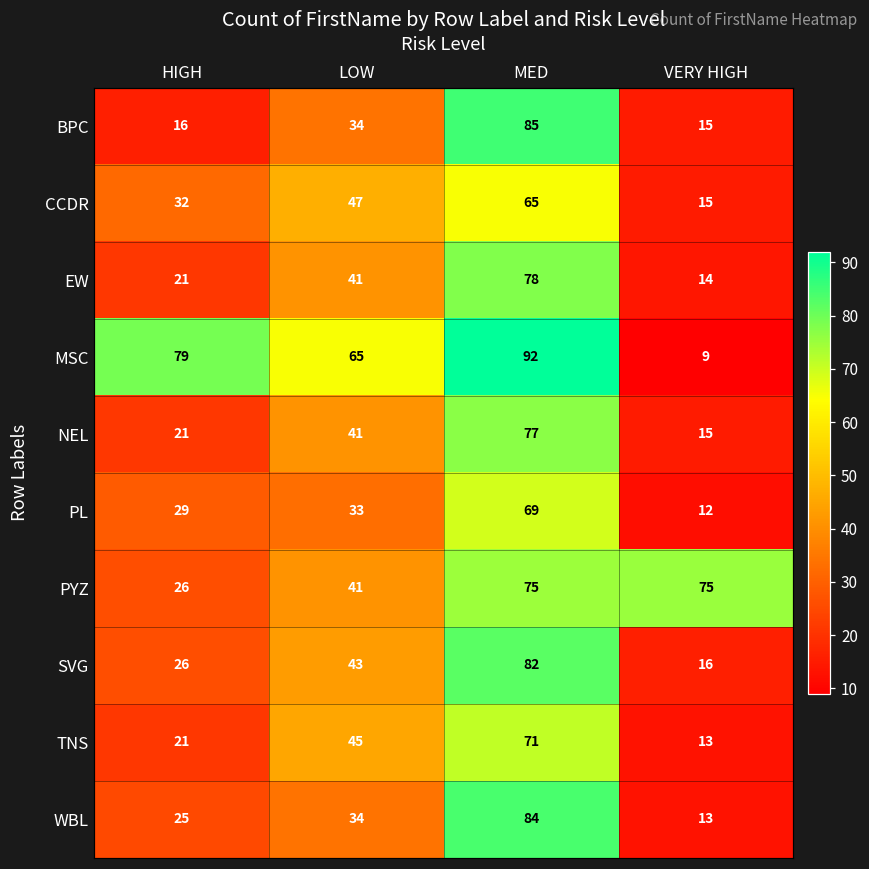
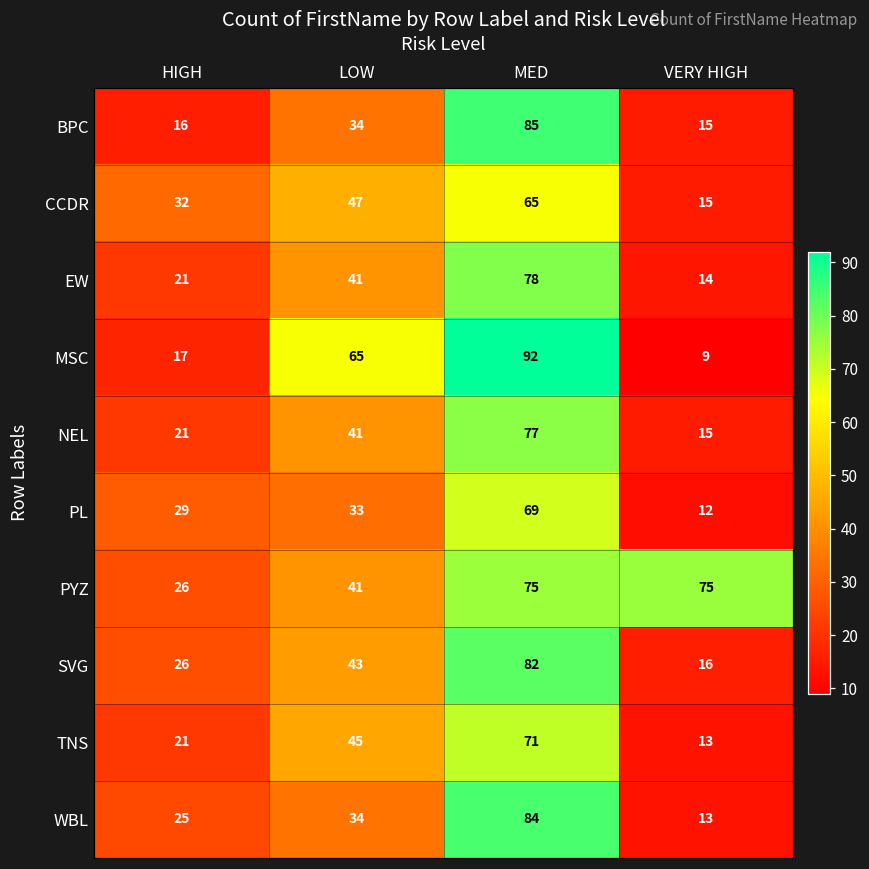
  {
    "BPC": {
      "HIGH": 16,
      "LOW": 34,
      "MED": 85,
      "VERY HIGH": 15
    },
    "CCDR": {
      "HIGH": 32,
      "LOW": 47,
      "MED": 65,
      "VERY HIGH": 15
    },
    "EW": {
      "HIGH": 21,
      "LOW": 41,
      "MED": 78,
      "VERY HIGH": 14
    },
    "MSC": {
-     "HIGH": 79,
+     "HIGH": 17,
      "LOW": 65,
      "MED": 92,
      "VERY HIGH": 9
    },
    "NEL": {
      "HIGH": 21,
      "LOW": 41,
      "MED": 77,
      "VERY HIGH": 15
    },
    "PL": {
      "HIGH": 29,
      "LOW": 33,
      "MED": 69,
      "VERY HIGH": 12
    },
    "PYZ": {
      "HIGH": 26,
      "LOW": 41,
      "MED": 75,
      "VERY HIGH": 75
    },
    "SVG": {
      "HIGH": 26,
      "LOW": 43,
      "MED": 82,
      "VERY HIGH": 16
    },
    "TNS": {
      "HIGH": 21,
      "LOW": 45,
      "MED": 71,
      "VERY HIGH": 13
    },
    "WBL": {
      "HIGH": 25,
      "LOW": 34,
      "MED": 84,
      "VERY HIGH": 13
    }
  }
